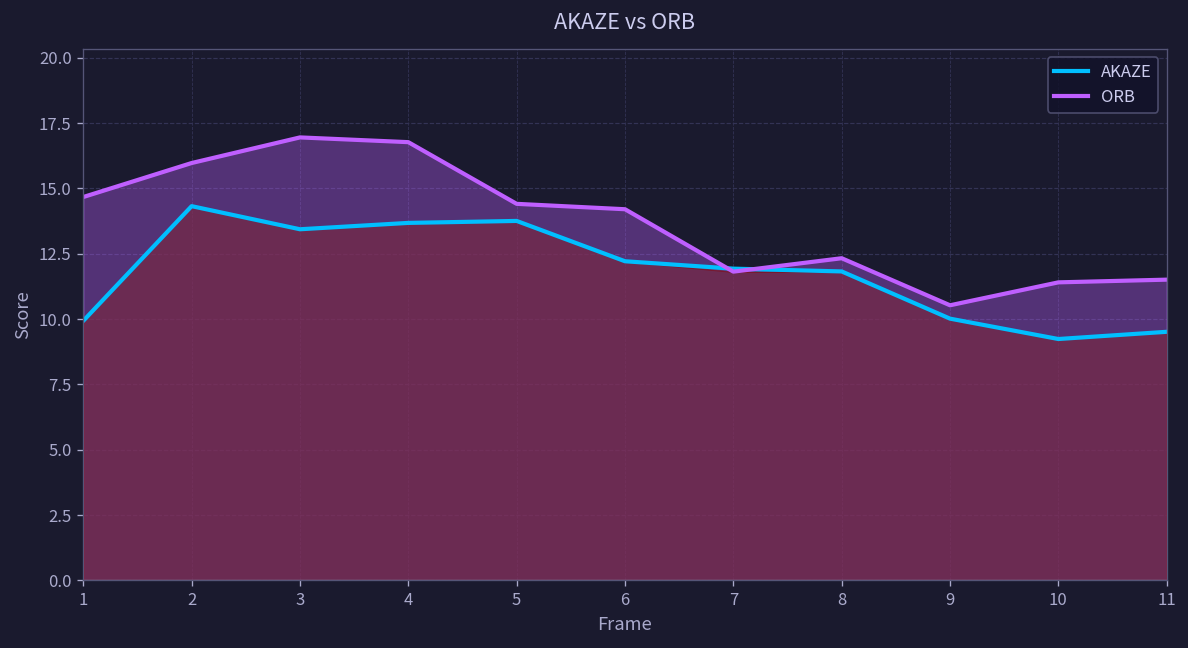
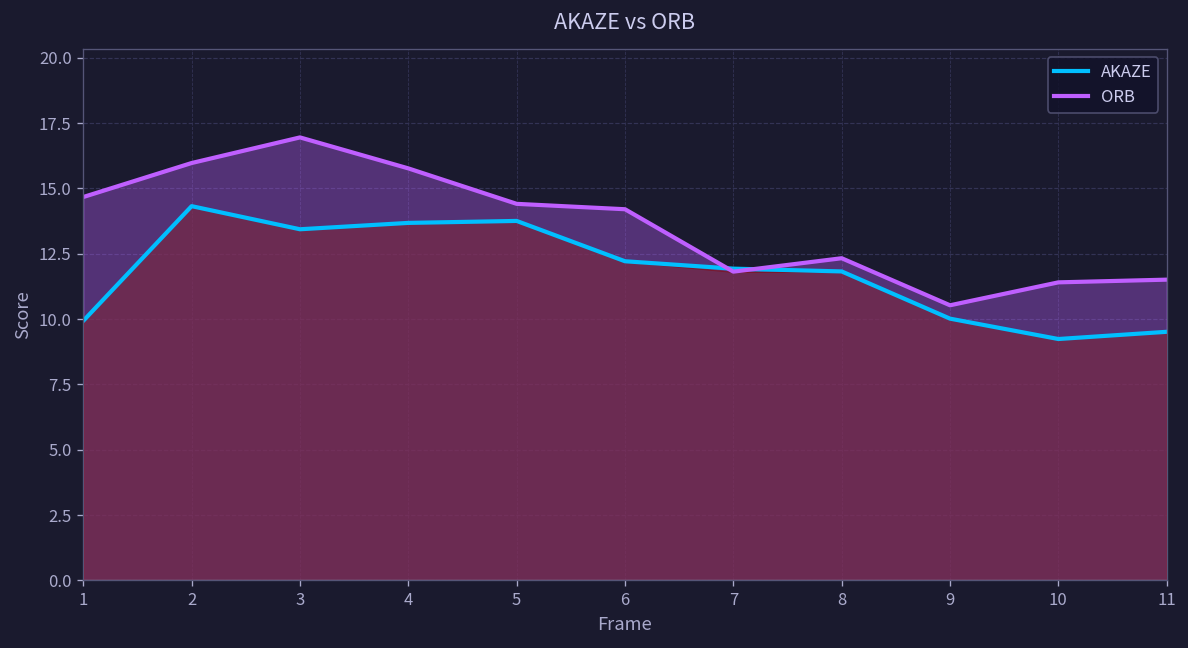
  {
    "ORB": {
      "1": 14.7,
      "2": 16.0,
      "3": 17.0,
-     "4": 16.8,
+     "4": 15.8,
      "5": 14.4,
      "6": 14.2,
      "8": 12.3,
      "9": 10.5,
      "10": 11.4,
      "11": 11.5
    }
  }
